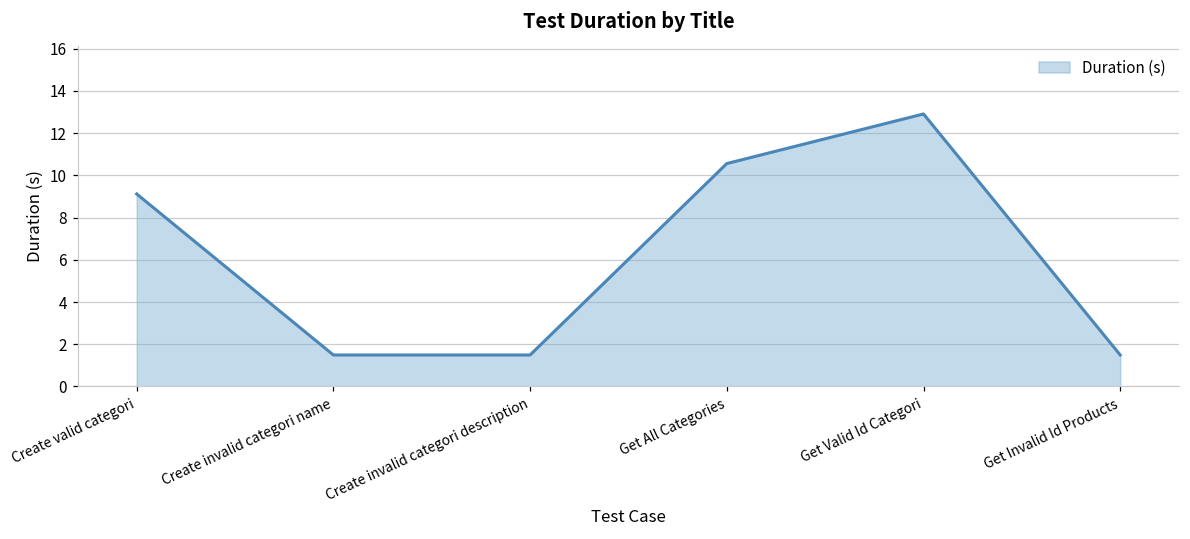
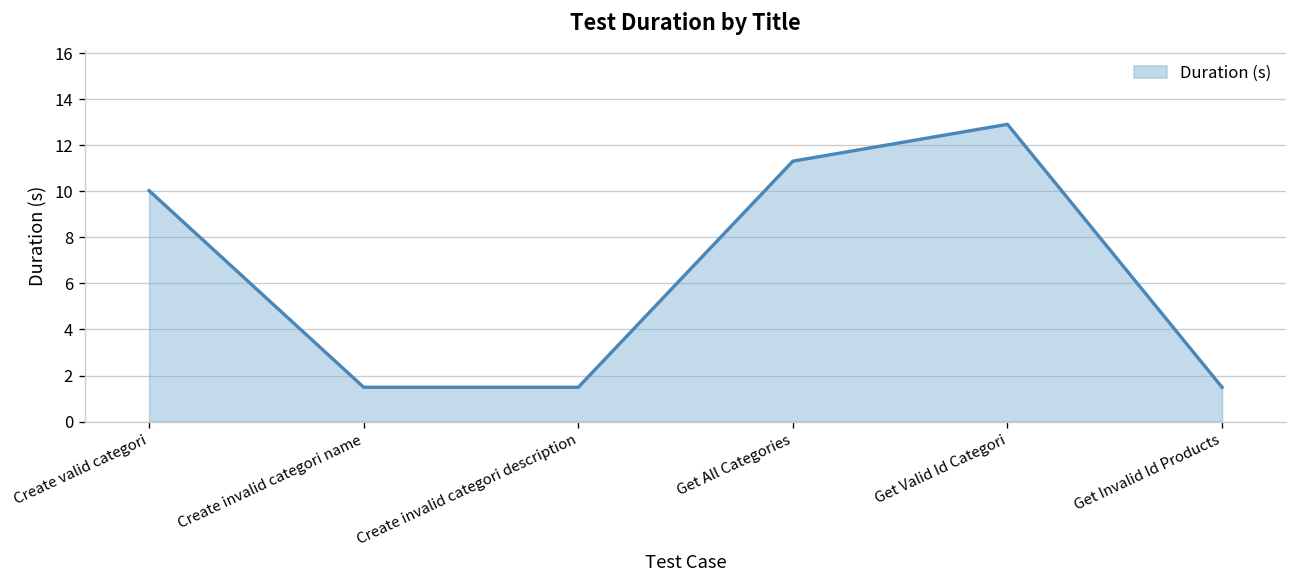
  {
-   "Create valid categori": 9.1,
+   "Create valid categori": 10.0,
    "Create invalid categori name": 1.5,
    "Create invalid categori description": 1.5,
-   "Get All Categories": 10.6,
+   "Get All Categories": 11.3,
    "Get Valid Id Categori": 12.9,
    "Get Invalid Id Products": 1.5
  }
